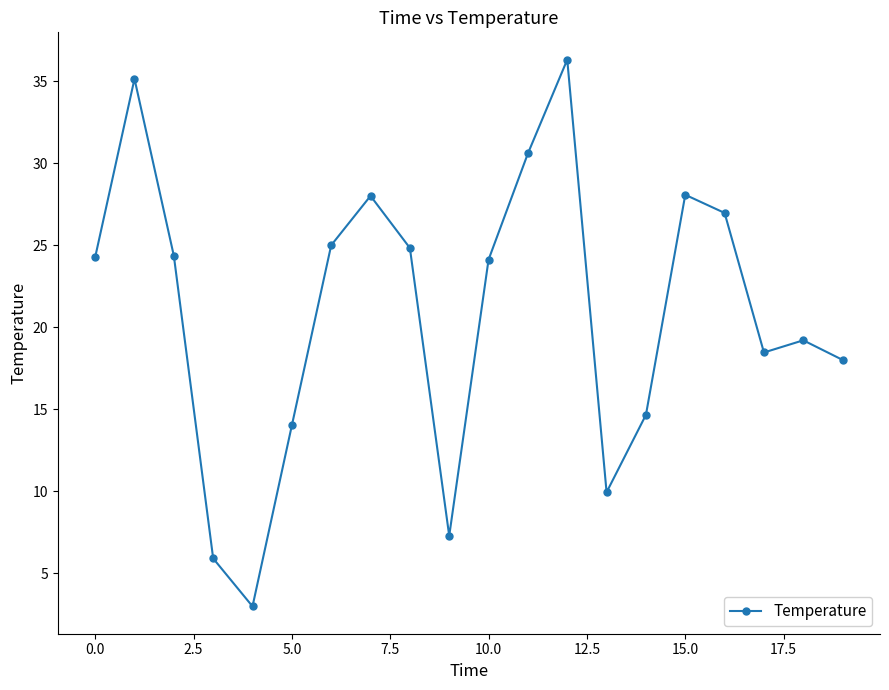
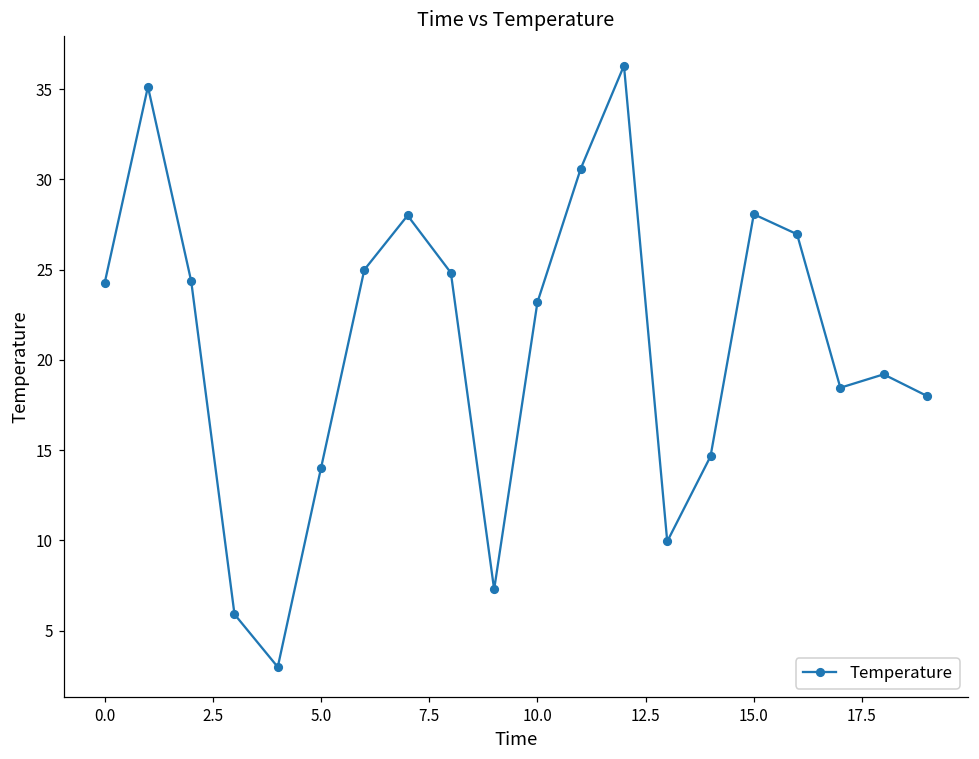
  {
    "0.0": 24.3,
    "5.0": 14.0,
-   "10.0": 24.1,
+   "10.0": 23.2,
    "15.0": 28.1
  }
